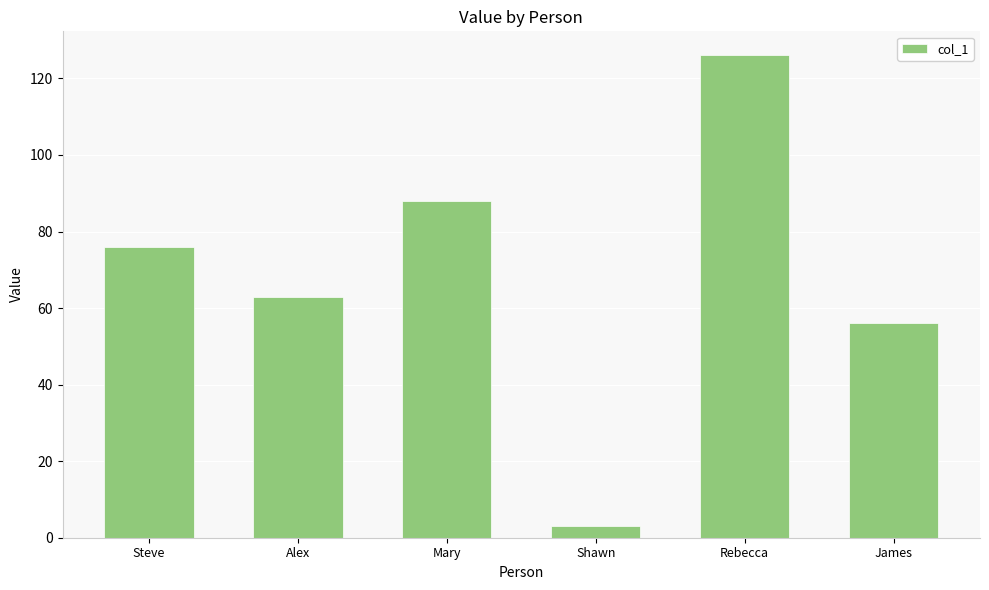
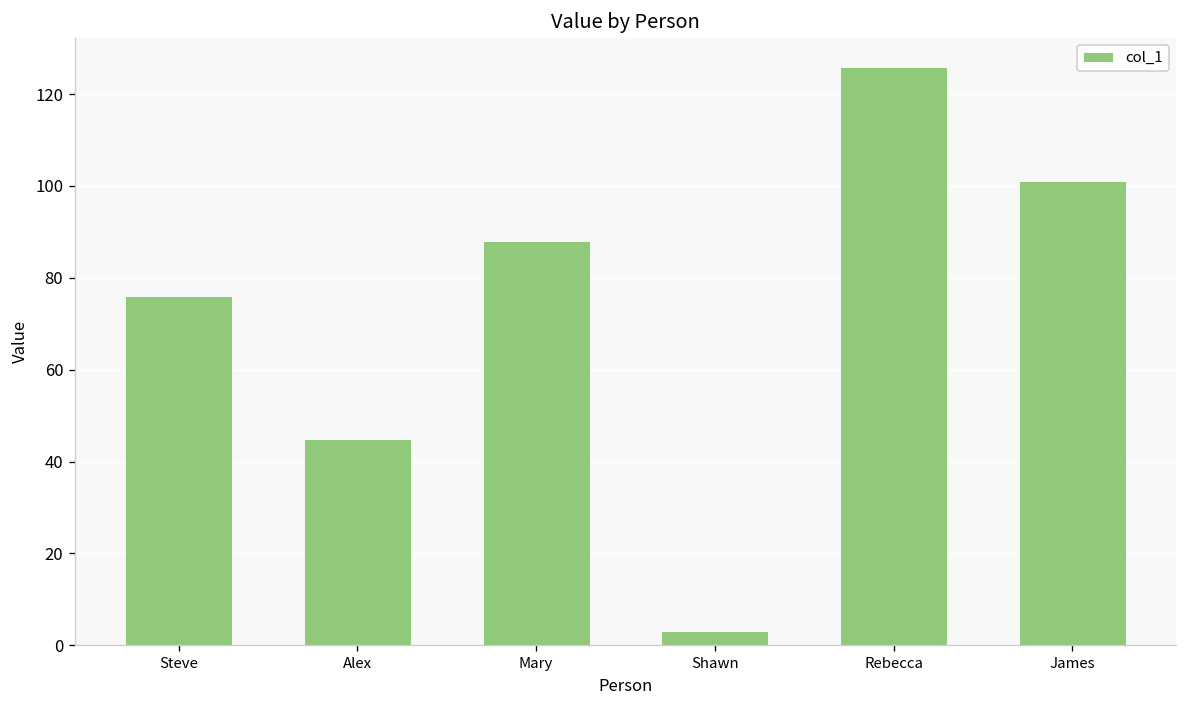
  {
    "Steve": 76,
-   "Alex": 63,
+   "Alex": 45,
    "Mary": 88,
    "Shawn": 3,
    "Rebecca": 126,
-   "James": 56
+   "James": 101
  }
